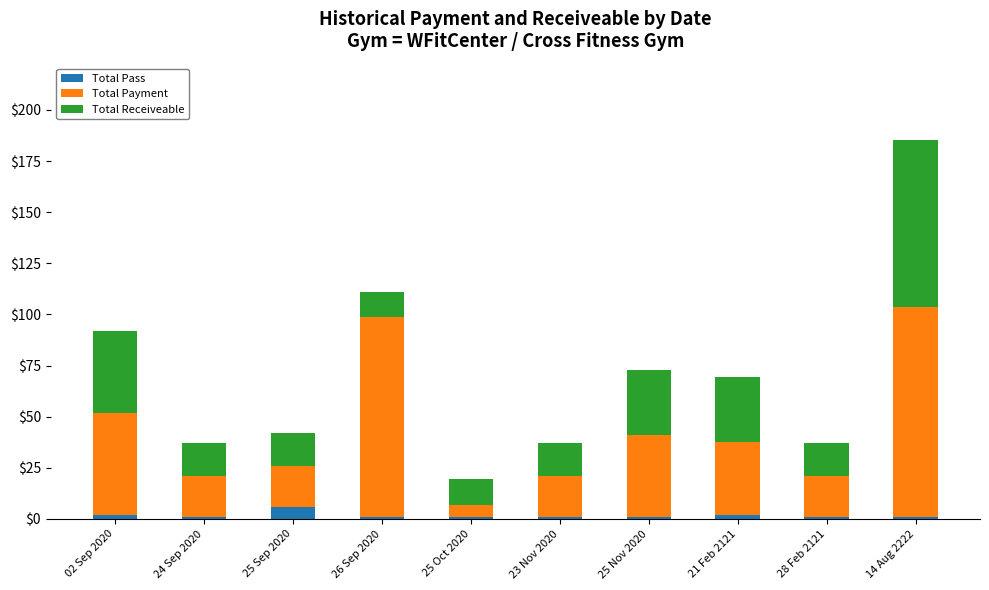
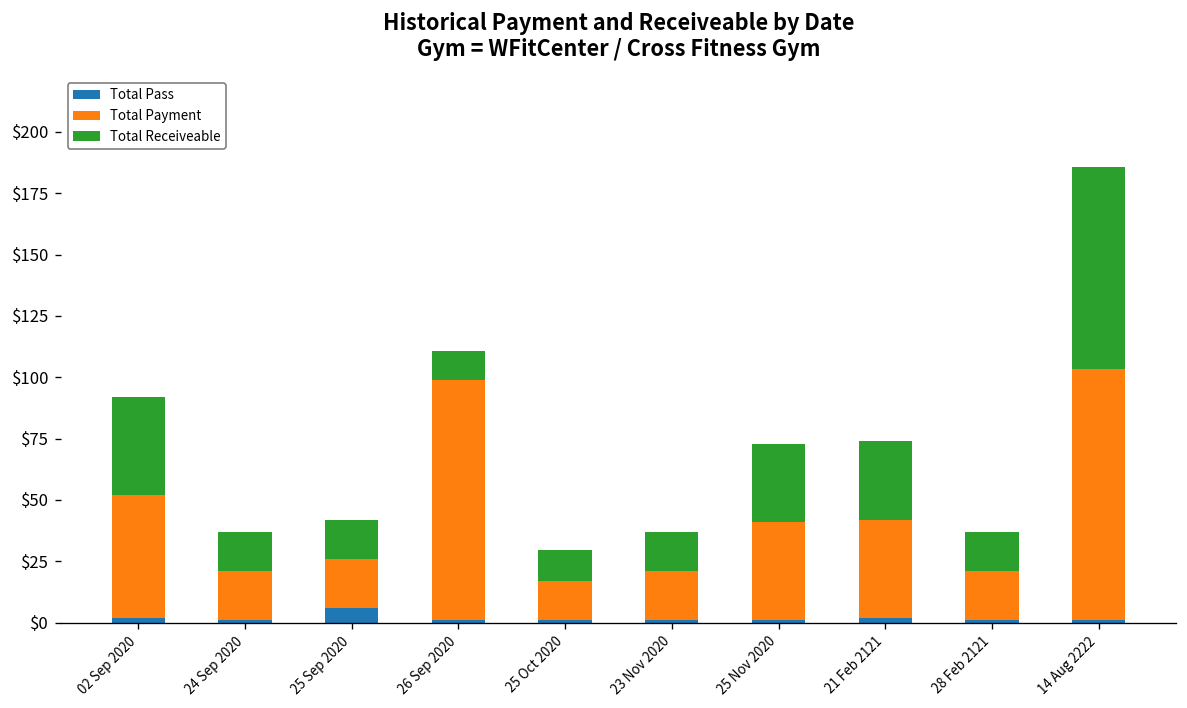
  {
    "Total Pass": {
      "02 Sep 2020": "$2",
      "25 Sep 2020": "$6",
      "21 Feb 2121": "$2"
    },
    "Total Payment": {
      "02 Sep 2020": "$50",
      "24 Sep 2020": "$20",
      "25 Sep 2020": "$20",
      "26 Sep 2020": "$98",
-     "25 Oct 2020": "$6",
+     "25 Oct 2020": "$16",
      "23 Nov 2020": "$20",
      "25 Nov 2020": "$40",
-     "21 Feb 2121": "$36",
+     "21 Feb 2121": "$40",
      "28 Feb 2121": "$20",
      "14 Aug 2222": "$103"
    },
    "Total Receiveable": {
      "02 Sep 2020": "$40",
      "24 Sep 2020": "$16",
      "25 Sep 2020": "$16",
      "26 Sep 2020": "$12",
      "25 Oct 2020": "$13",
      "23 Nov 2020": "$16",
      "25 Nov 2020": "$32",
      "21 Feb 2121": "$32",
      "28 Feb 2121": "$16",
      "14 Aug 2222": "$82"
    }
  }
